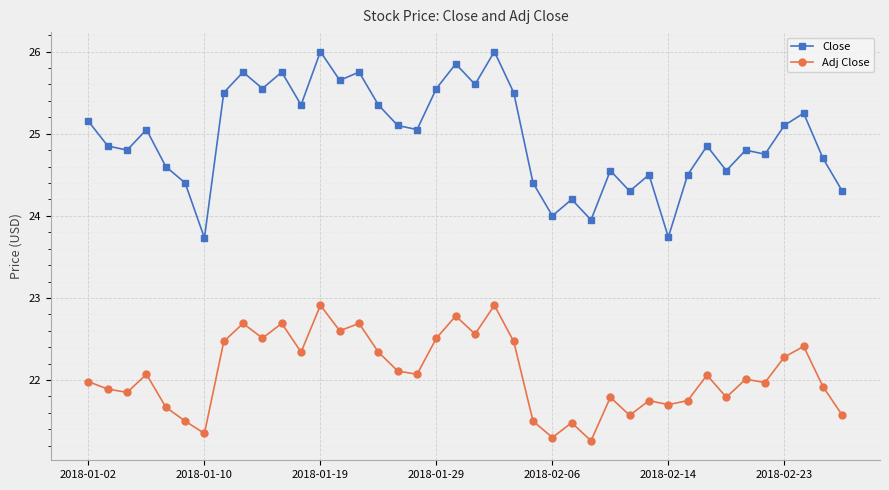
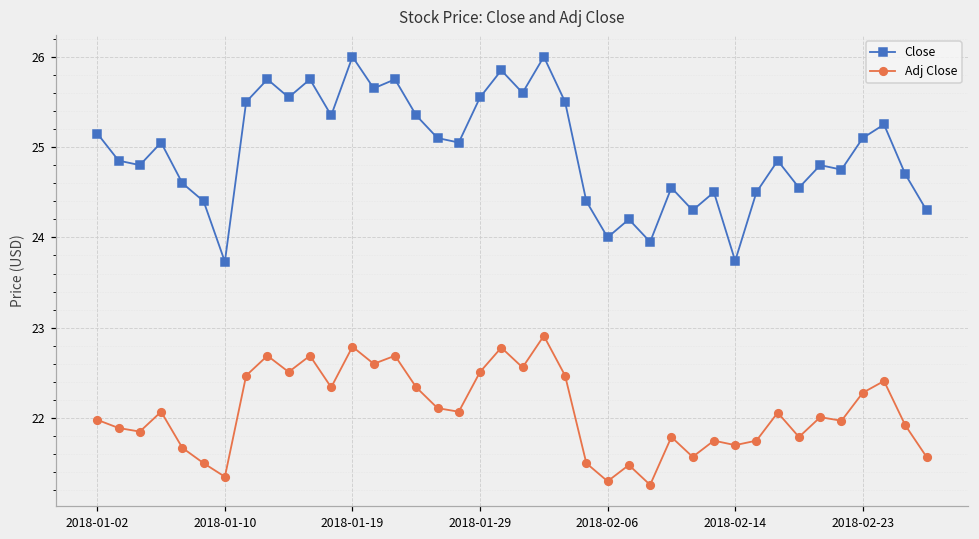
  {
    "Close": {
      "2018-01-02": 25.2,
      "2018-01-10": 23.7,
      "2018-01-19": 26.0,
      "2018-01-29": 25.6,
      "2018-02-06": 24.0,
      "2018-02-14": 23.7,
      "2018-02-23": 25.1
    },
    "Adj Close": {
      "2018-01-02": 22.0,
      "2018-01-10": 21.4,
-     "2018-01-19": 22.9,
+     "2018-01-19": 22.8,
      "2018-01-29": 22.5,
      "2018-02-06": 21.3,
      "2018-02-14": 21.7,
      "2018-02-23": 22.3
    }
  }
